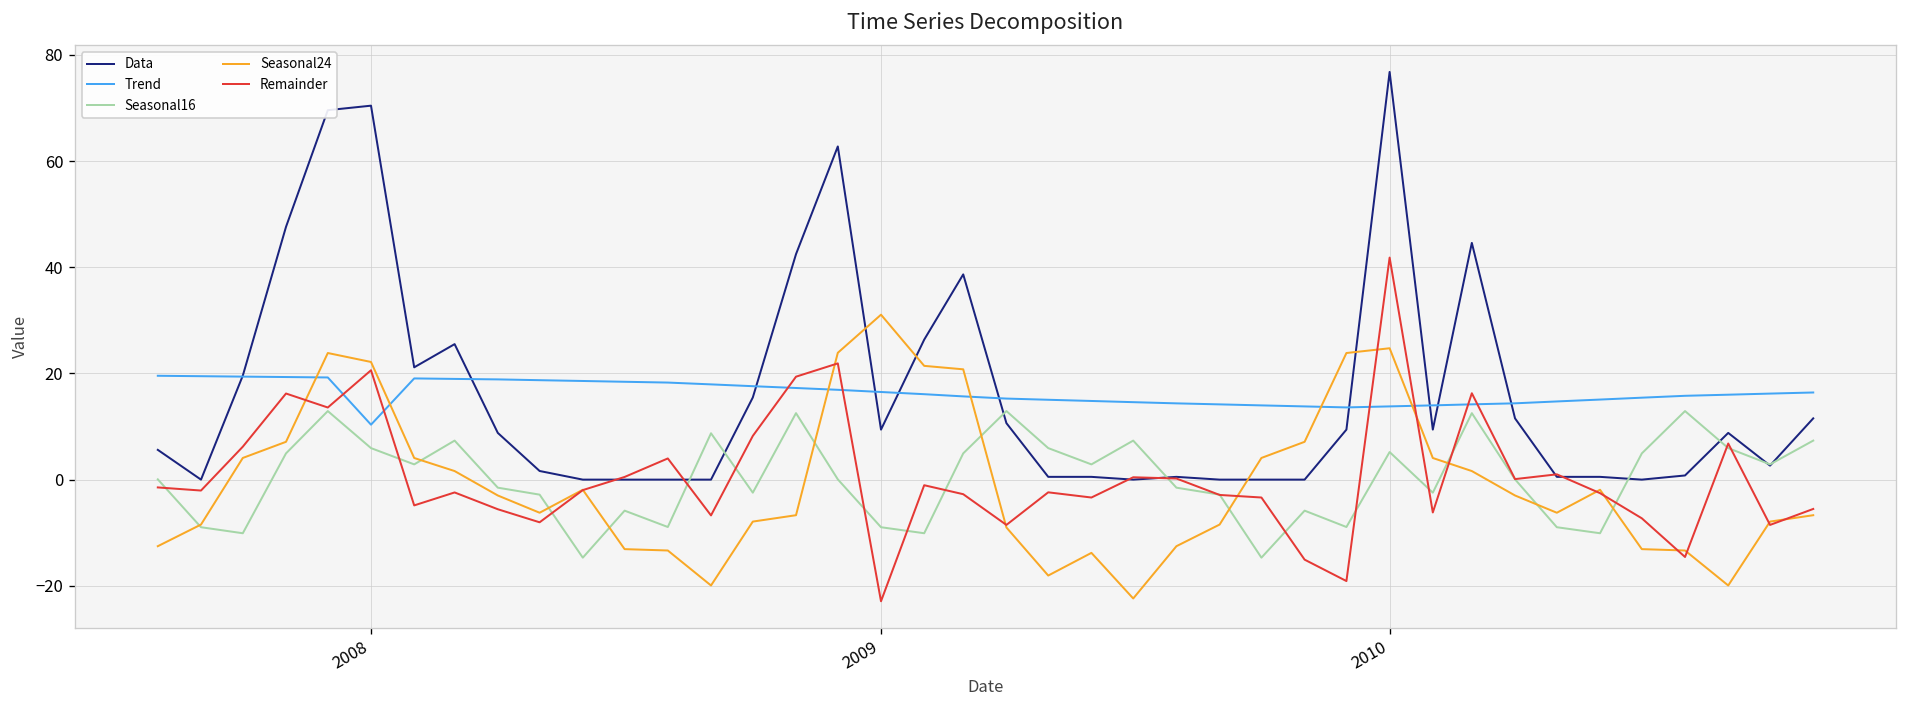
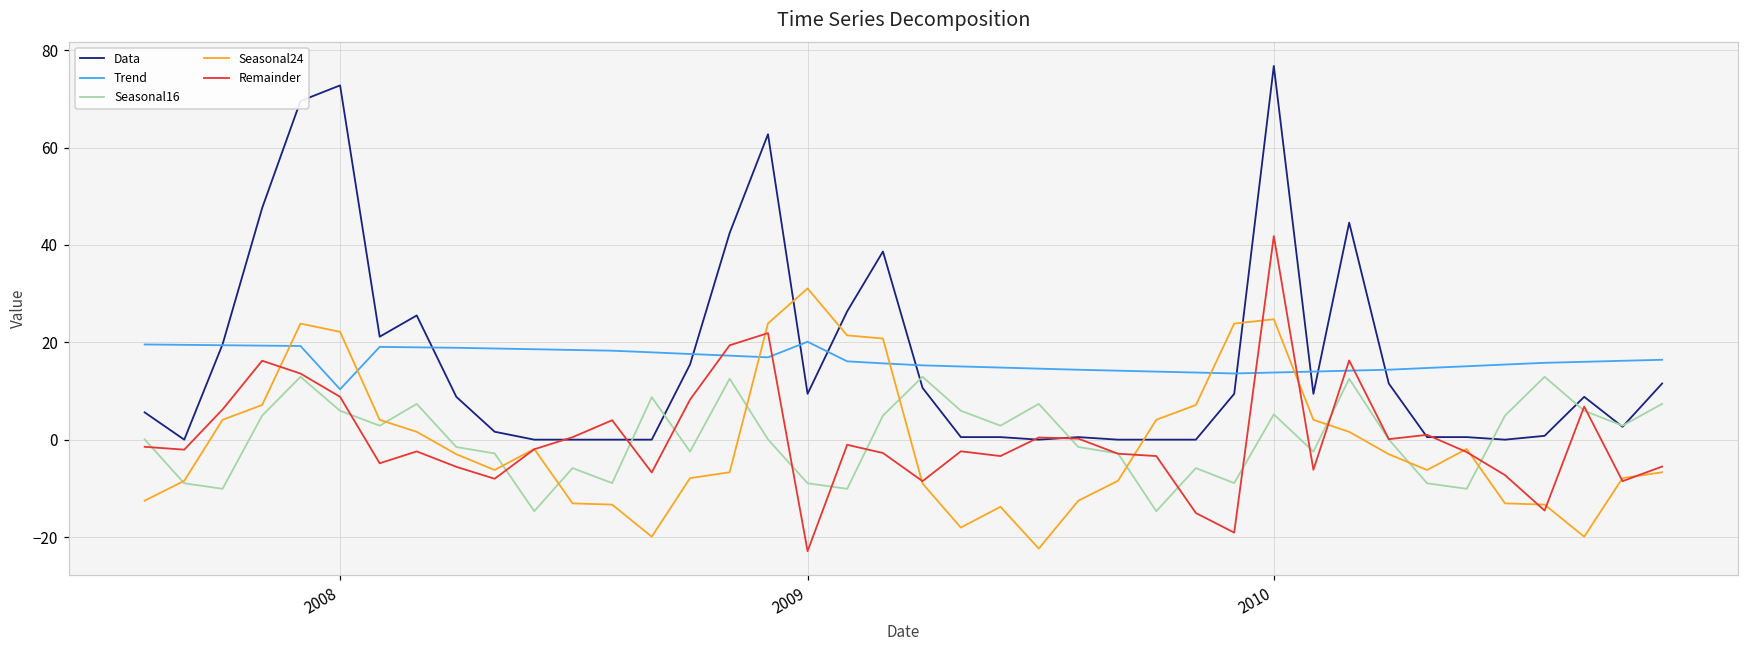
  {
    "Data": {
-     "2008": 70,
+     "2008": 73,
      "2009": 9,
      "2010": 77
    },
    "Trend": {
      "2008": 10,
-     "2009": 17,
+     "2009": 20,
      "2010": 14
    },
    "Seasonal16": {
      "2008": 6,
      "2009": -9,
      "2010": 5
    },
    "Seasonal24": {
      "2008": 22,
      "2009": 31,
      "2010": 25
    },
    "Remainder": {
-     "2008": 21,
+     "2008": 9,
      "2009": -23,
      "2010": 42
    }
  }
